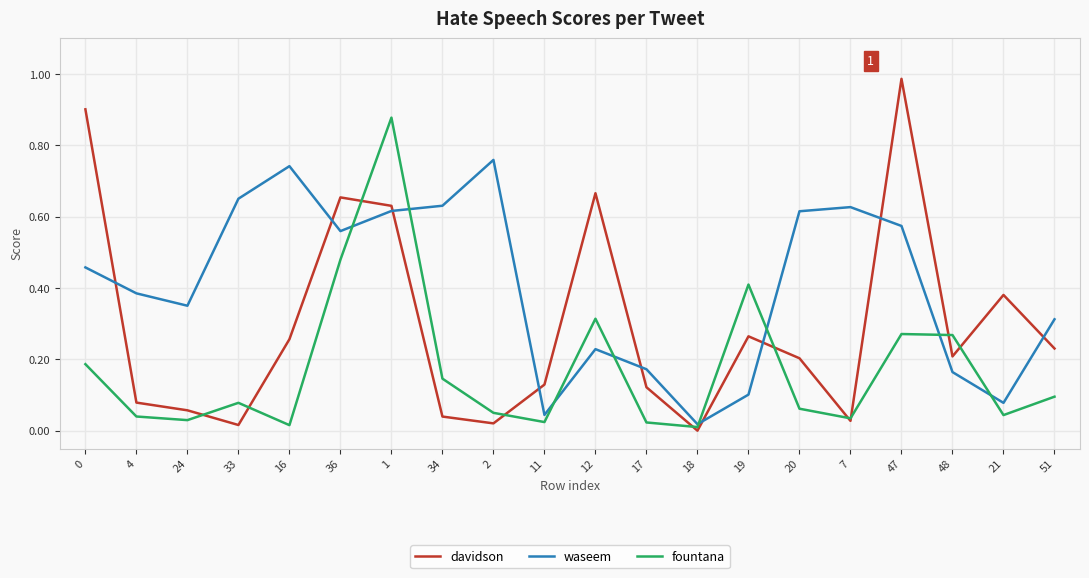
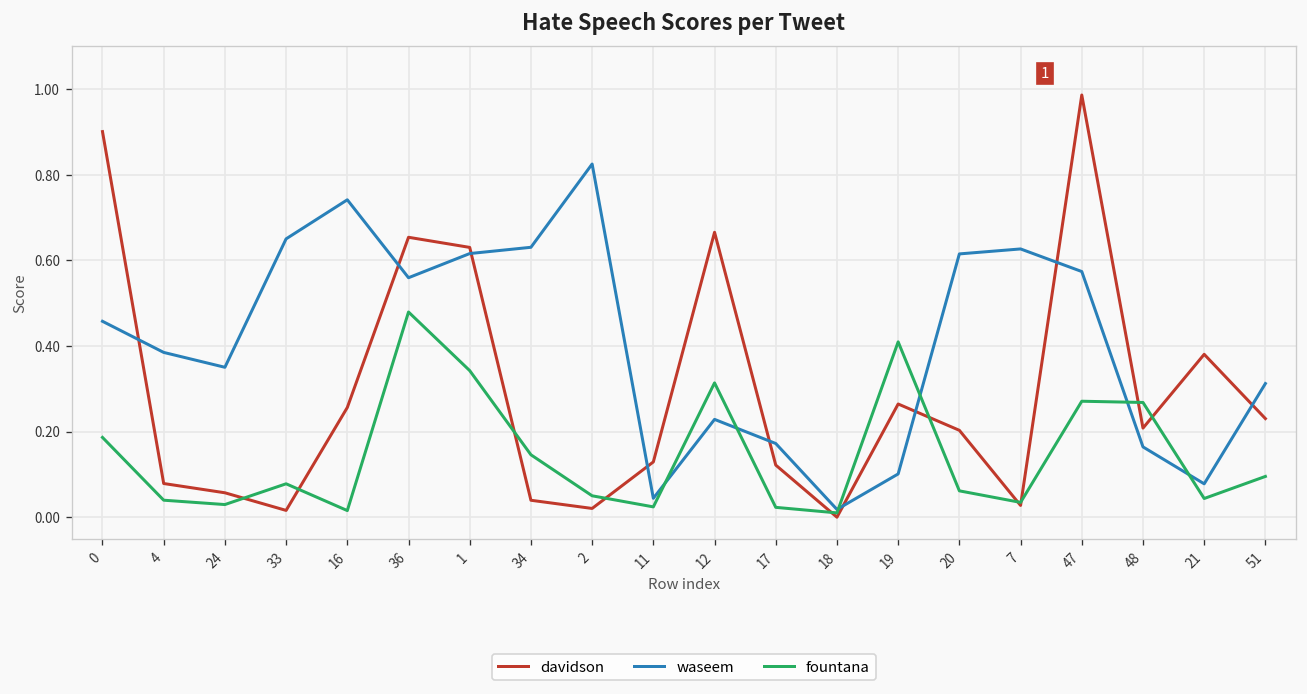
  {
    "davidson": {
      "0": 0.90,
      "4": 0.08,
      "24": 0.06,
      "33": 0.02,
      "16": 0.26,
      "36": 0.65,
      "1": 0.63,
      "34": 0.04,
      "2": 0.02,
      "11": 0.13,
      "12": 0.67,
      "17": 0.12,
      "18": 0.00,
      "19": 0.26,
      "20": 0.20,
      "7": 0.03,
      "48": 0.21,
      "21": 0.38,
      "51": 0.23
    },
    "waseem": {
      "0": 0.46,
      "4": 0.38,
      "24": 0.35,
      "33": 0.65,
      "16": 0.74,
      "36": 0.56,
      "1": 0.62,
      "34": 0.63,
-     "2": 0.76,
+     "2": 0.83,
      "11": 0.04,
      "12": 0.23,
      "17": 0.17,
      "18": 0.02,
      "19": 0.10,
      "20": 0.62,
      "7": 0.63,
      "47": 0.57,
      "48": 0.16,
      "21": 0.08,
      "51": 0.31
    },
    "fountana": {
      "0": 0.19,
      "4": 0.04,
      "24": 0.03,
      "33": 0.08,
      "16": 0.02,
      "36": 0.48,
-     "1": 0.88,
+     "1": 0.34,
      "34": 0.15,
      "2": 0.05,
      "11": 0.02,
      "12": 0.31,
      "17": 0.02,
      "18": 0.01,
      "19": 0.41,
      "20": 0.06,
      "7": 0.03,
      "47": 0.27,
      "48": 0.27,
      "21": 0.04,
      "51": 0.10
    }
  }
